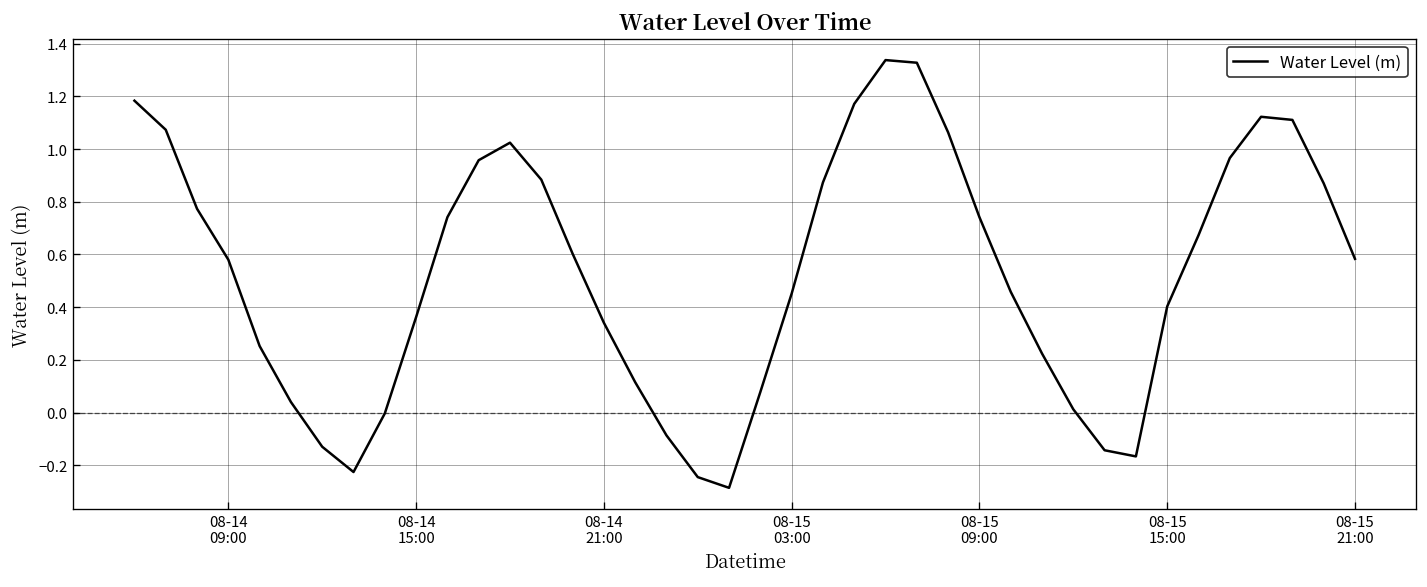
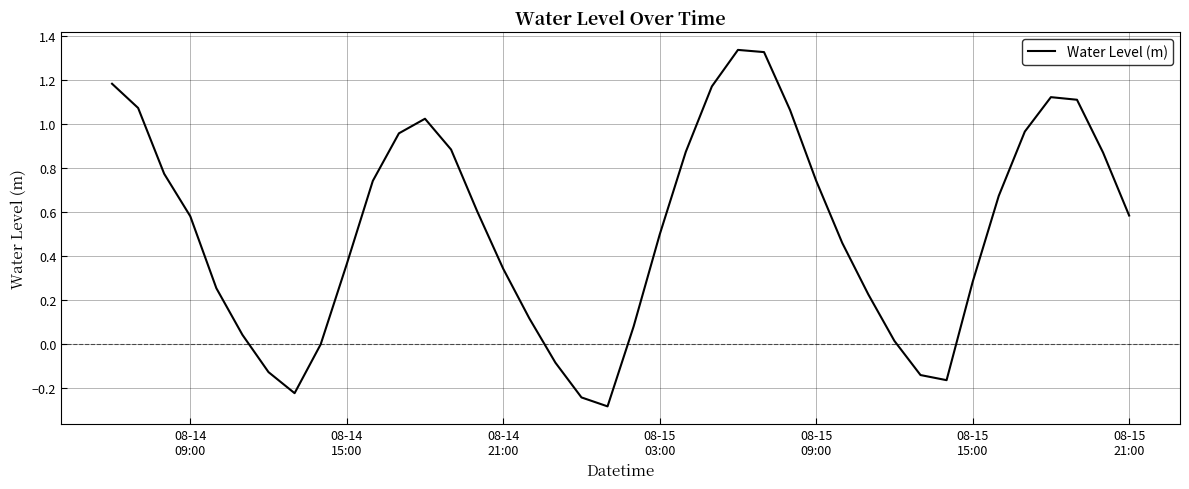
  {
    "08-14 09:00": 0.58,
    "08-14 15:00": 0.36,
    "08-14 21:00": 0.34,
-   "08-15 03:00": 0.45,
+   "08-15 03:00": 0.50,
    "08-15 09:00": 0.74,
-   "08-15 15:00": 0.40,
+   "08-15 15:00": 0.28,
    "08-15 21:00": 0.58
  }
